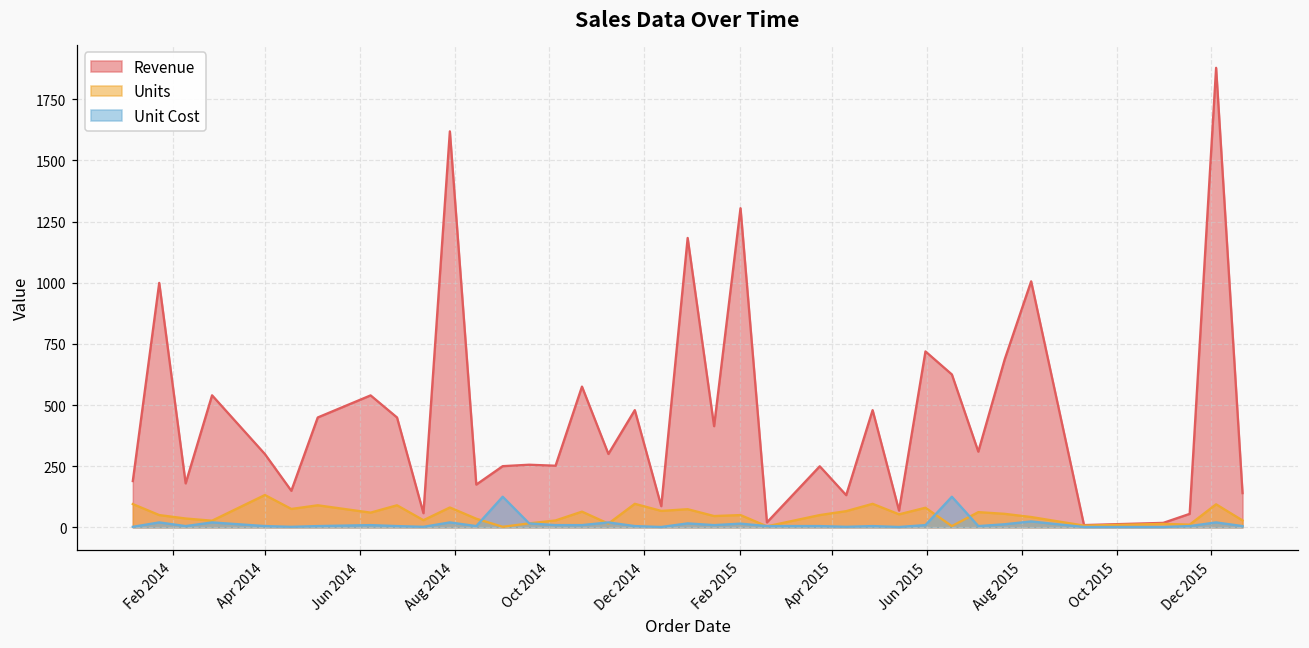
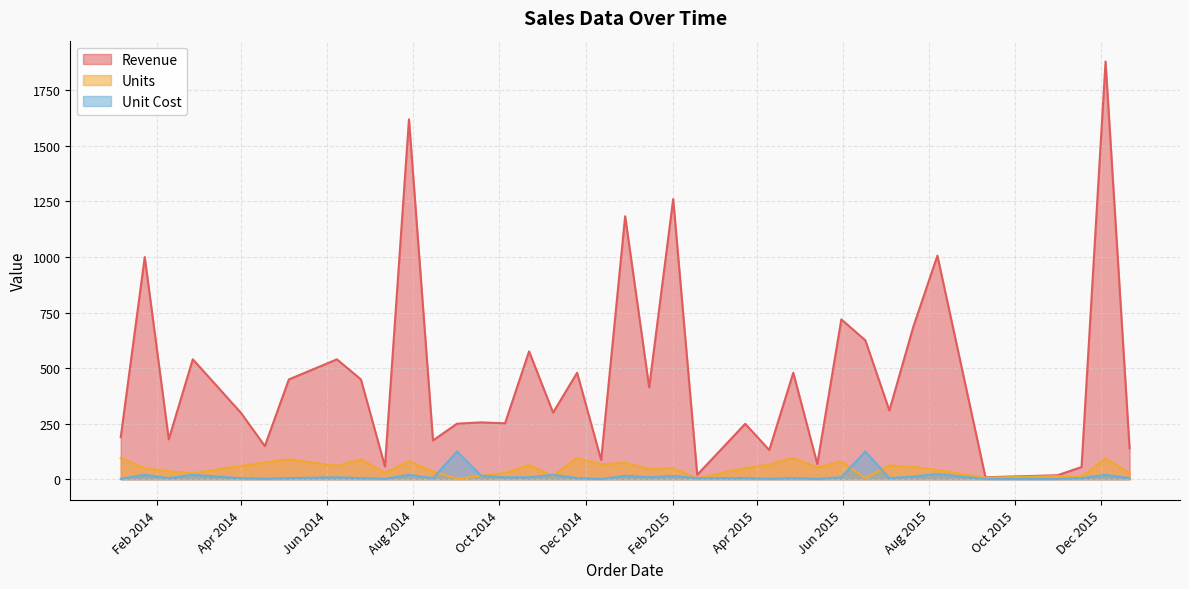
  {
    "Revenue": {
      "Apr 2014": 300,
-     "Feb 2015": 1310
+     "Feb 2015": 1260
    },
    "Units": {
-     "Apr 2014": 130,
+     "Apr 2014": 60,
      "Feb 2015": 50
    },
    "Unit Cost": {
      "Apr 2014": 0,
      "Feb 2015": 20
    }
  }
